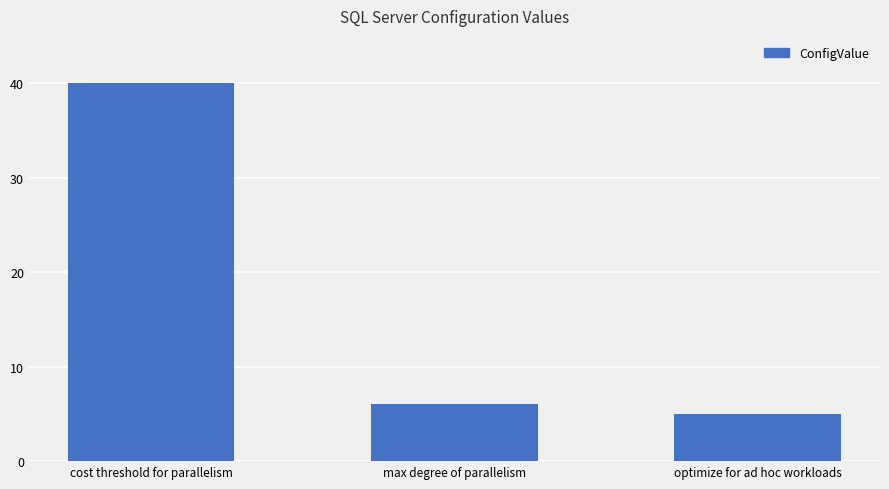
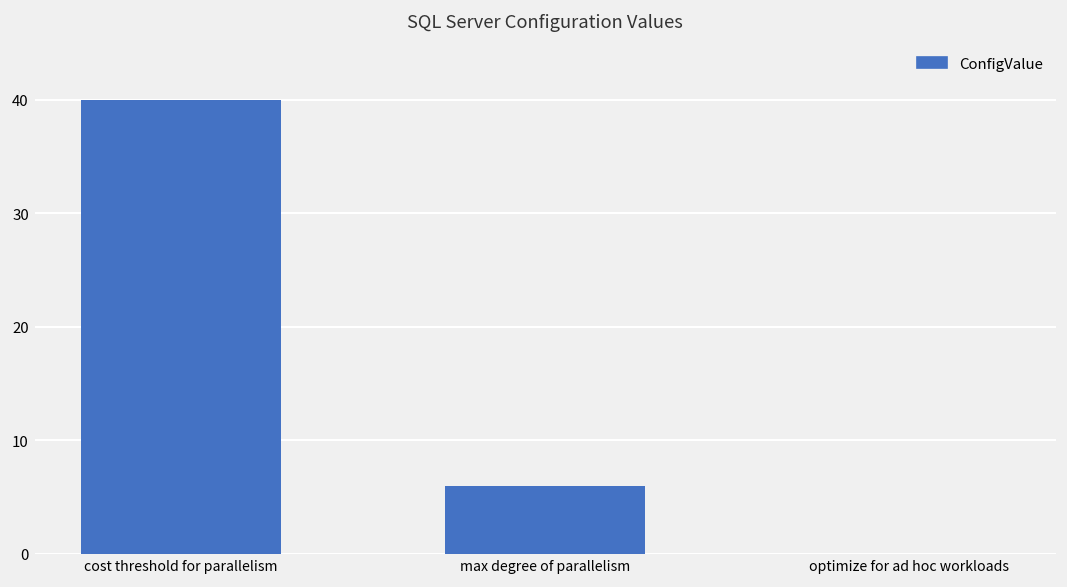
  {
    "cost threshold for parallelism": 40,
    "max degree of parallelism": 6,
-   "optimize for ad hoc workloads": 5
+   "optimize for ad hoc workloads": 0
  }
